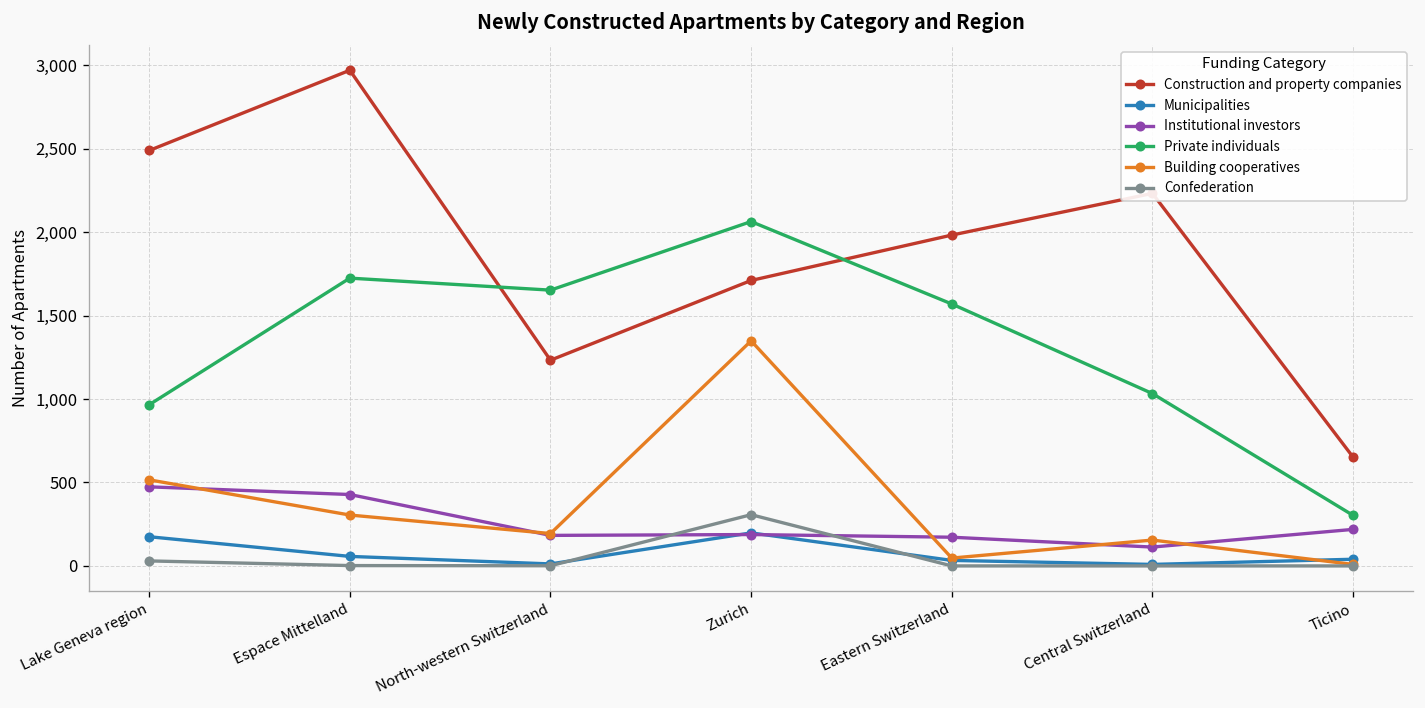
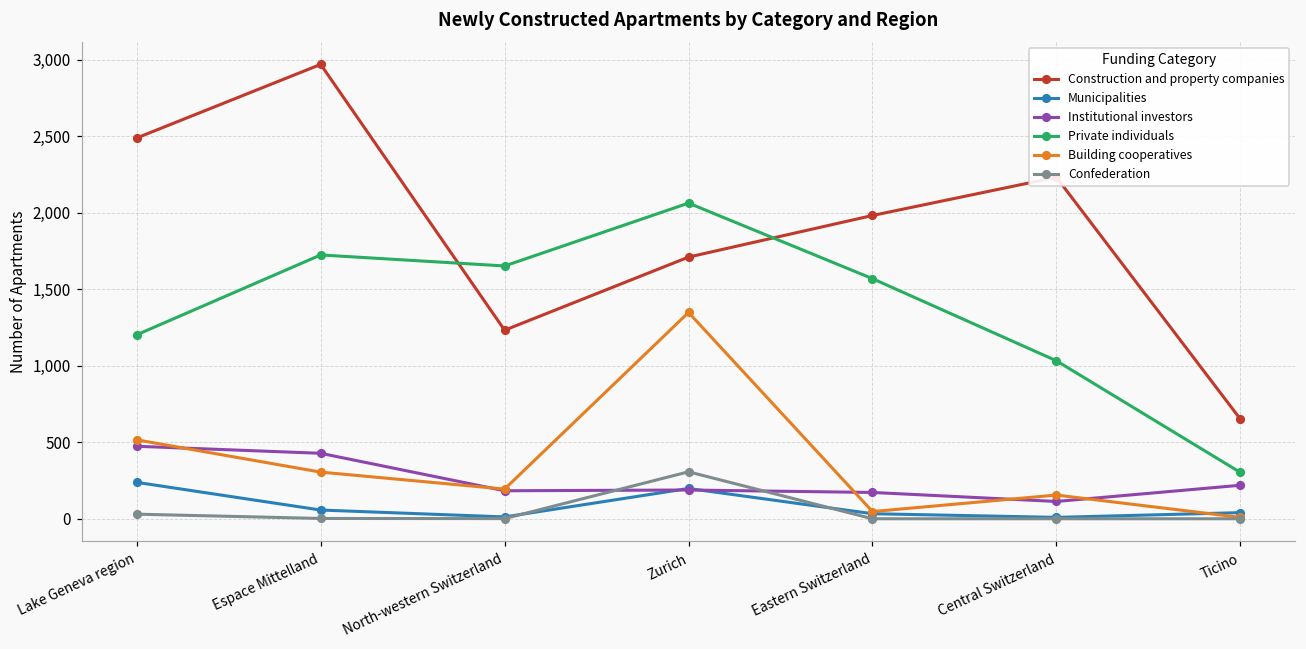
  {
    "Construction and property companies": {
      "Lake Geneva region": "2,490",
      "Espace Mittelland": "2,970",
      "North-western Switzerland": "1,230",
      "Zurich": "1,710",
      "Eastern Switzerland": "1,980",
      "Central Switzerland": "2,230",
      "Ticino": "650"
    },
    "Municipalities": {
-     "Lake Geneva region": "180",
+     "Lake Geneva region": "240",
      "Espace Mittelland": "60",
      "Ticino": "40"
    },
    "Institutional investors": {
      "Lake Geneva region": "470",
      "Espace Mittelland": "430",
      "Eastern Switzerland": "170",
      "Central Switzerland": "110",
      "Ticino": "220"
    },
    "Private individuals": {
-     "Lake Geneva region": "970",
+     "Lake Geneva region": "1,200",
      "Espace Mittelland": "1,730",
      "North-western Switzerland": "1,650",
      "Zurich": "2,060",
      "Eastern Switzerland": "1,570",
      "Central Switzerland": "1,030",
      "Ticino": "300"
    },
    "Building cooperatives": {
      "Lake Geneva region": "520",
      "Espace Mittelland": "310",
      "Zurich": "1,350",
      "Central Switzerland": "160"
    },
    "Confederation": {
      "Lake Geneva region": "30",
      "Espace Mittelland": "0",
      "Zurich": "310",
      "Eastern Switzerland": "0"
    }
  }
